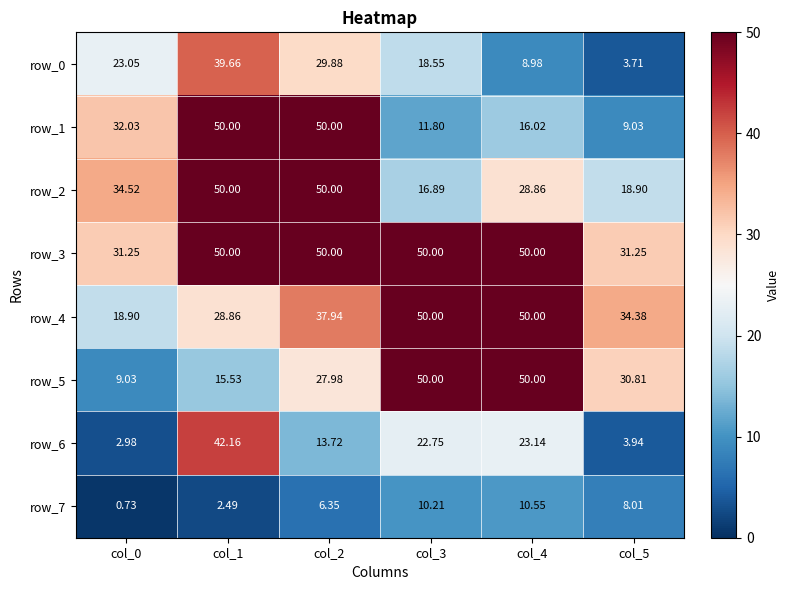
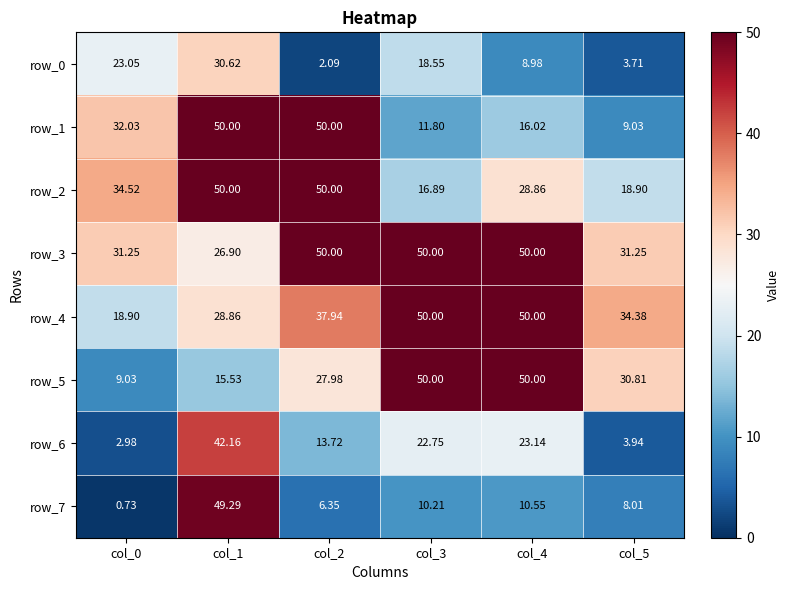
  {
    "row_0": {
      "col_0": 23.05,
-     "col_1": 39.66,
-     "col_2": 29.88,
+     "col_1": 30.62,
+     "col_2": 2.09,
      "col_3": 18.55,
      "col_4": 8.98,
      "col_5": 3.71
    },
    "row_1": {
      "col_0": 32.03,
      "col_1": 50.00,
      "col_2": 50.00,
      "col_3": 11.80,
      "col_4": 16.02,
      "col_5": 9.03
    },
    "row_2": {
      "col_0": 34.52,
      "col_1": 50.00,
      "col_2": 50.00,
      "col_3": 16.89,
      "col_4": 28.86,
      "col_5": 18.90
    },
    "row_3": {
      "col_0": 31.25,
-     "col_1": 50.00,
+     "col_1": 26.90,
      "col_2": 50.00,
      "col_3": 50.00,
      "col_4": 50.00,
      "col_5": 31.25
    },
    "row_4": {
      "col_0": 18.90,
      "col_1": 28.86,
      "col_2": 37.94,
      "col_3": 50.00,
      "col_4": 50.00,
      "col_5": 34.38
    },
    "row_5": {
      "col_0": 9.03,
      "col_1": 15.53,
      "col_2": 27.98,
      "col_3": 50.00,
      "col_4": 50.00,
      "col_5": 30.81
    },
    "row_6": {
      "col_0": 2.98,
      "col_1": 42.16,
      "col_2": 13.72,
      "col_3": 22.75,
      "col_4": 23.14,
      "col_5": 3.94
    },
    "row_7": {
      "col_0": 0.73,
-     "col_1": 2.49,
+     "col_1": 49.29,
      "col_2": 6.35,
      "col_3": 10.21,
      "col_4": 10.55,
      "col_5": 8.01
    }
  }
